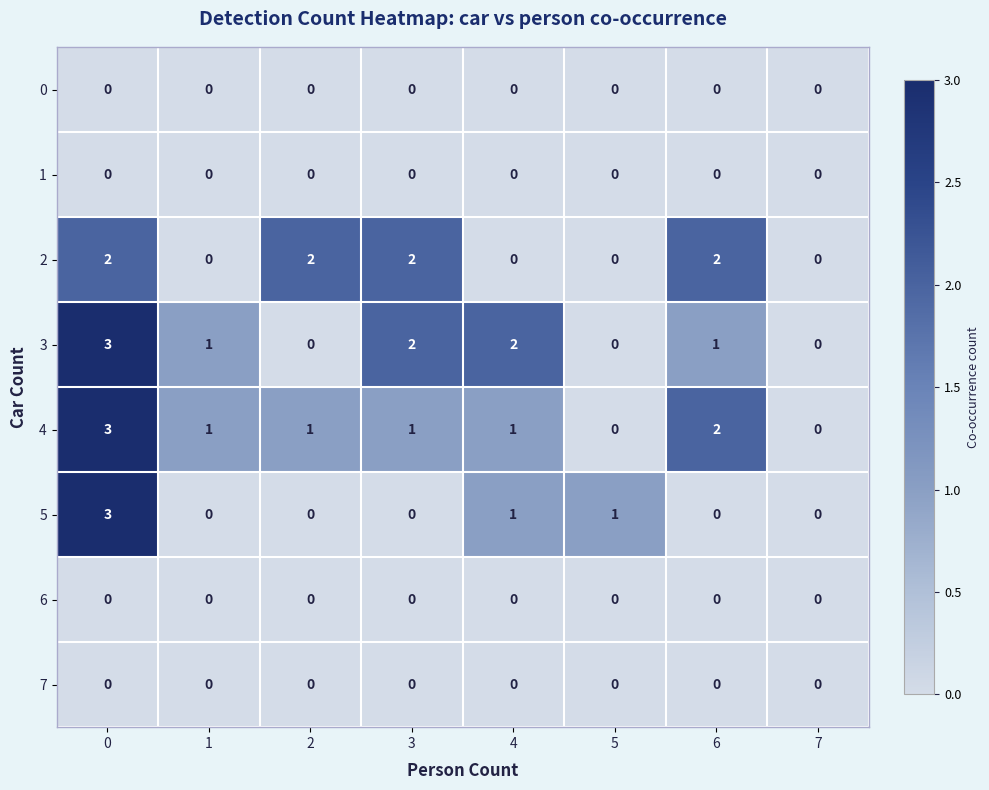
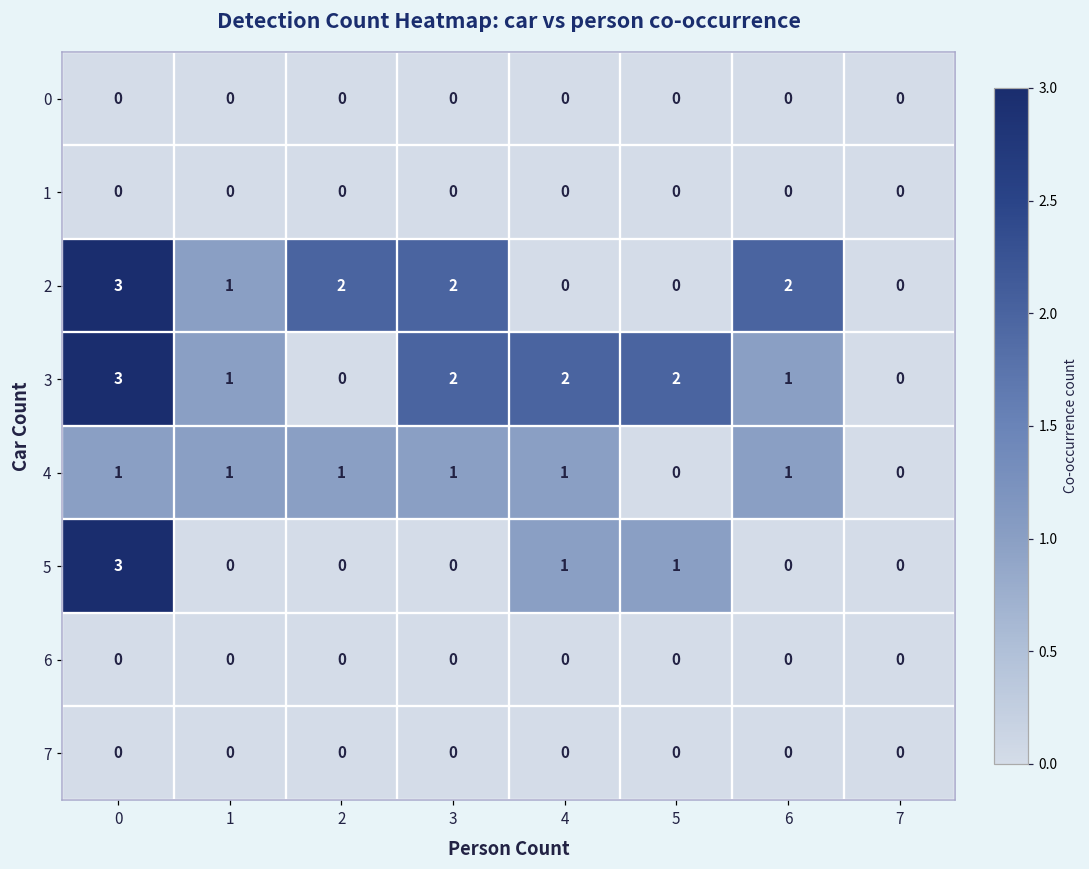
  {
    "0": {
      "0": 0,
      "1": 0,
      "2": 0,
      "3": 0,
      "4": 0,
      "5": 0,
      "6": 0,
      "7": 0
    },
    "1": {
      "0": 0,
      "1": 0,
      "2": 0,
      "3": 0,
      "4": 0,
      "5": 0,
      "6": 0,
      "7": 0
    },
    "2": {
-     "0": 2,
-     "1": 0,
+     "0": 3,
+     "1": 1,
      "2": 2,
      "3": 2,
      "4": 0,
      "5": 0,
      "6": 2,
      "7": 0
    },
    "3": {
      "0": 3,
      "1": 1,
      "2": 0,
      "3": 2,
      "4": 2,
-     "5": 0,
+     "5": 2,
      "6": 1,
      "7": 0
    },
    "4": {
-     "0": 3,
+     "0": 1,
      "1": 1,
      "2": 1,
      "3": 1,
      "4": 1,
      "5": 0,
-     "6": 2,
+     "6": 1,
      "7": 0
    },
    "5": {
      "0": 3,
      "1": 0,
      "2": 0,
      "3": 0,
      "4": 1,
      "5": 1,
      "6": 0,
      "7": 0
    },
    "6": {
      "0": 0,
      "1": 0,
      "2": 0,
      "3": 0,
      "4": 0,
      "5": 0,
      "6": 0,
      "7": 0
    },
    "7": {
      "0": 0,
      "1": 0,
      "2": 0,
      "3": 0,
      "4": 0,
      "5": 0,
      "6": 0,
      "7": 0
    }
  }
